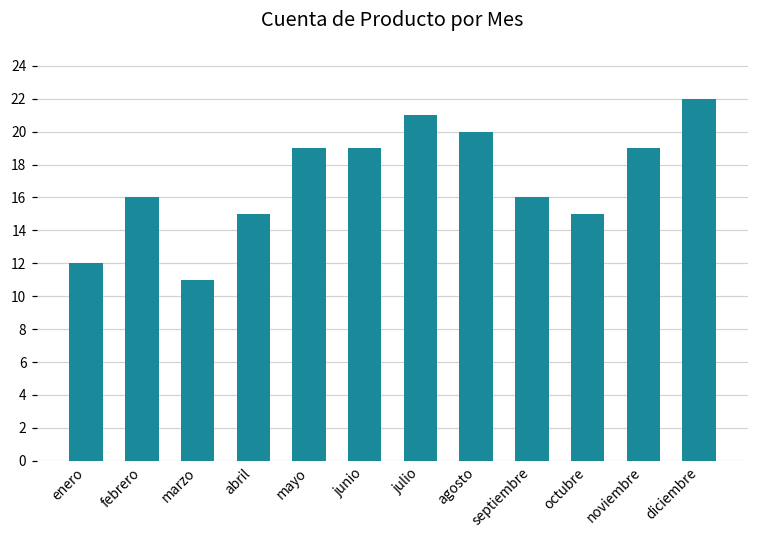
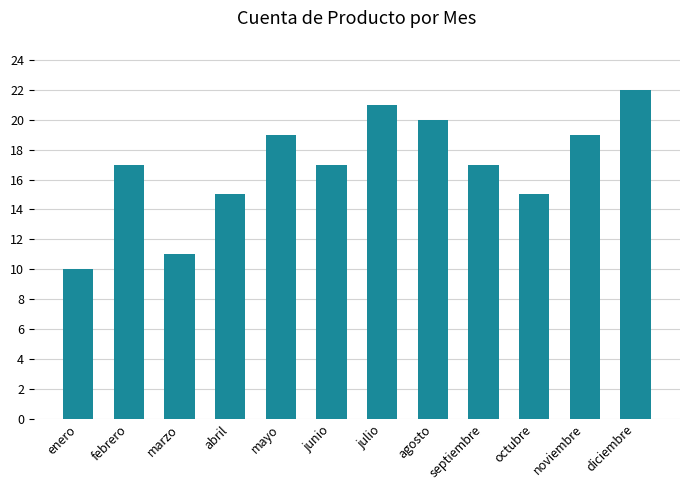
  {
-   "enero": 12,
-   "febrero": 16,
+   "enero": 10,
+   "febrero": 17,
    "marzo": 11,
    "abril": 15,
    "mayo": 19,
-   "junio": 19,
+   "junio": 17,
    "julio": 21,
    "agosto": 20,
-   "septiembre": 16,
+   "septiembre": 17,
    "octubre": 15,
    "noviembre": 19,
    "diciembre": 22
  }
